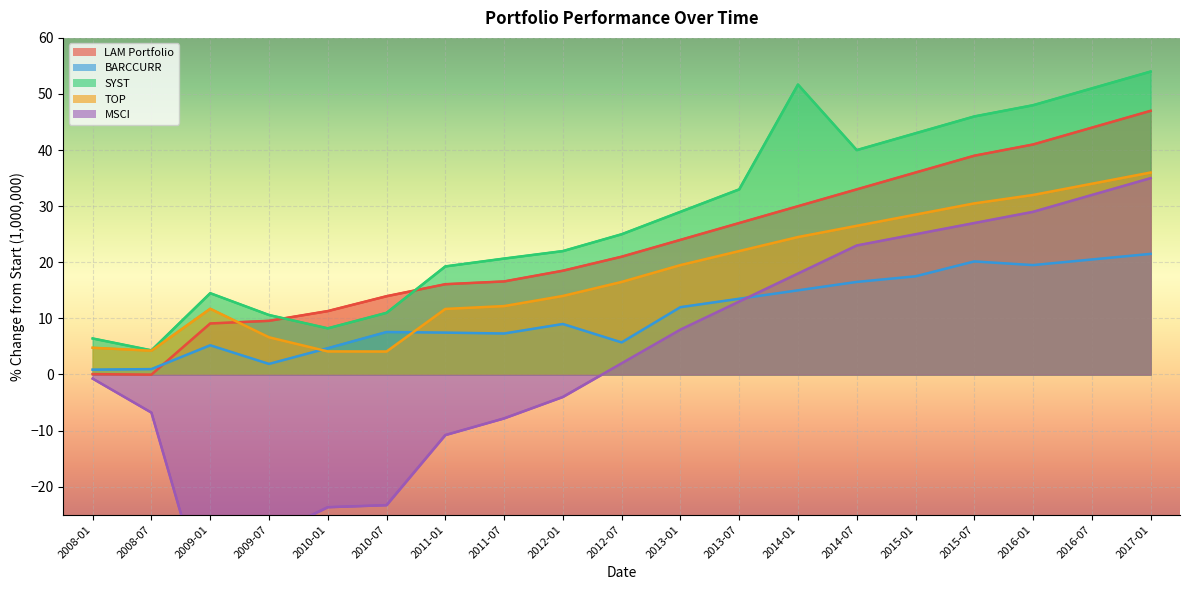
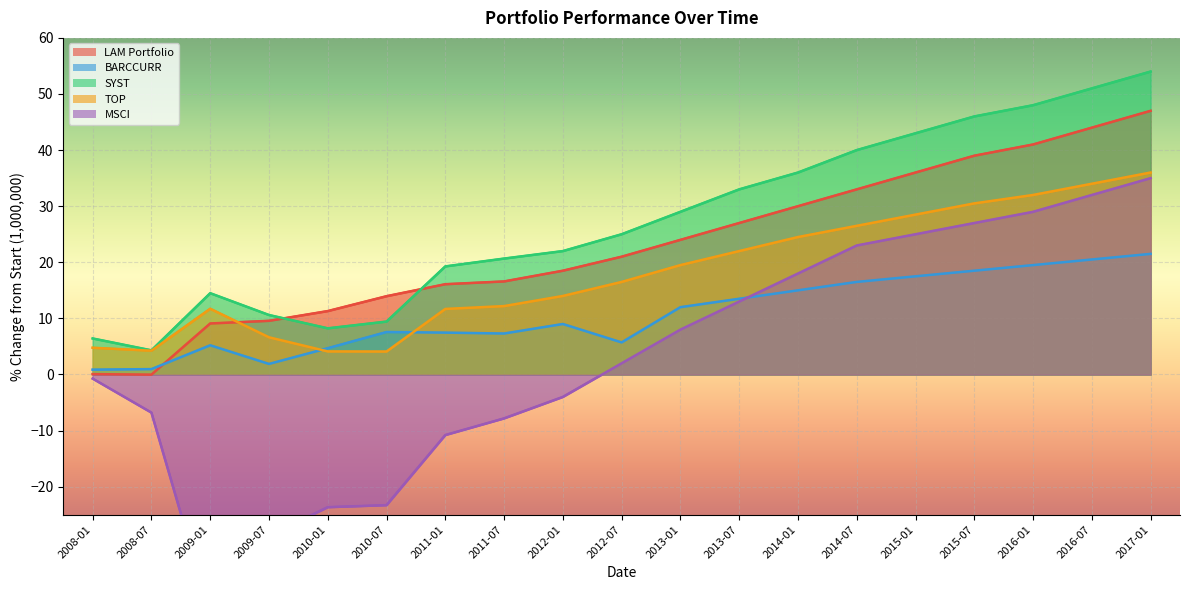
  {
    "BARCCURR": {
      "2008-01": 1,
      "2008-07": 1,
      "2009-01": 5,
      "2009-07": 2,
      "2010-01": 5,
      "2010-07": 8,
      "2011-01": 7,
      "2011-07": 7,
      "2012-01": 9,
      "2012-07": 6,
      "2013-01": 12,
      "2013-07": 14,
      "2014-01": 15,
      "2014-07": 17,
      "2015-01": 18,
-     "2015-07": 20,
+     "2015-07": 19,
      "2016-01": 20,
      "2016-07": 21,
      "2017-01": 22
    },
    "SYST": {
      "2008-01": 6,
      "2009-01": 14,
      "2009-07": 11,
      "2010-01": 8,
-     "2010-07": 11,
+     "2010-07": 9,
      "2011-01": 19,
      "2011-07": 21,
      "2012-01": 22,
      "2012-07": 25,
      "2013-01": 29,
      "2013-07": 33,
-     "2014-01": 52,
+     "2014-01": 36,
      "2014-07": 40,
      "2015-01": 43,
      "2015-07": 46,
      "2016-01": 48,
      "2016-07": 51,
      "2017-01": 54
    }
  }
